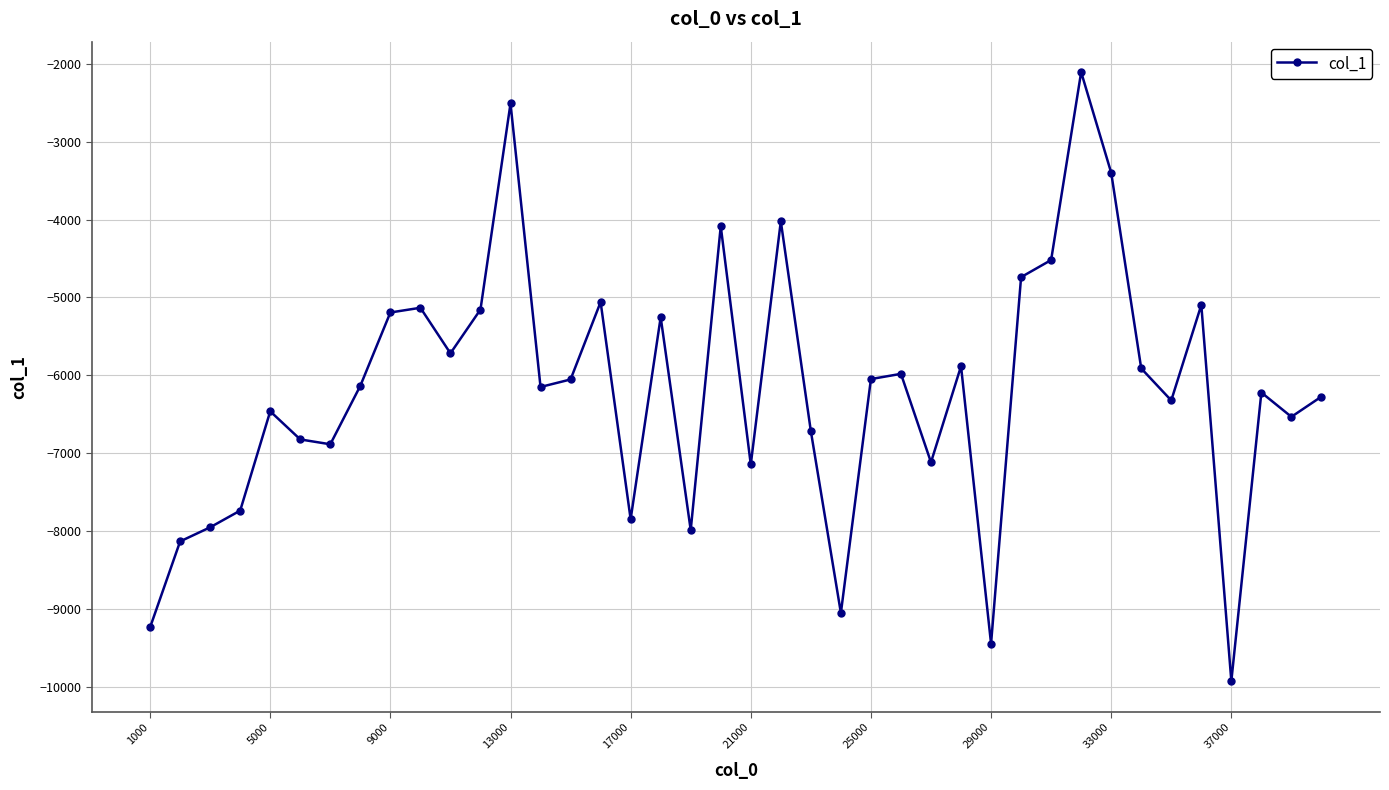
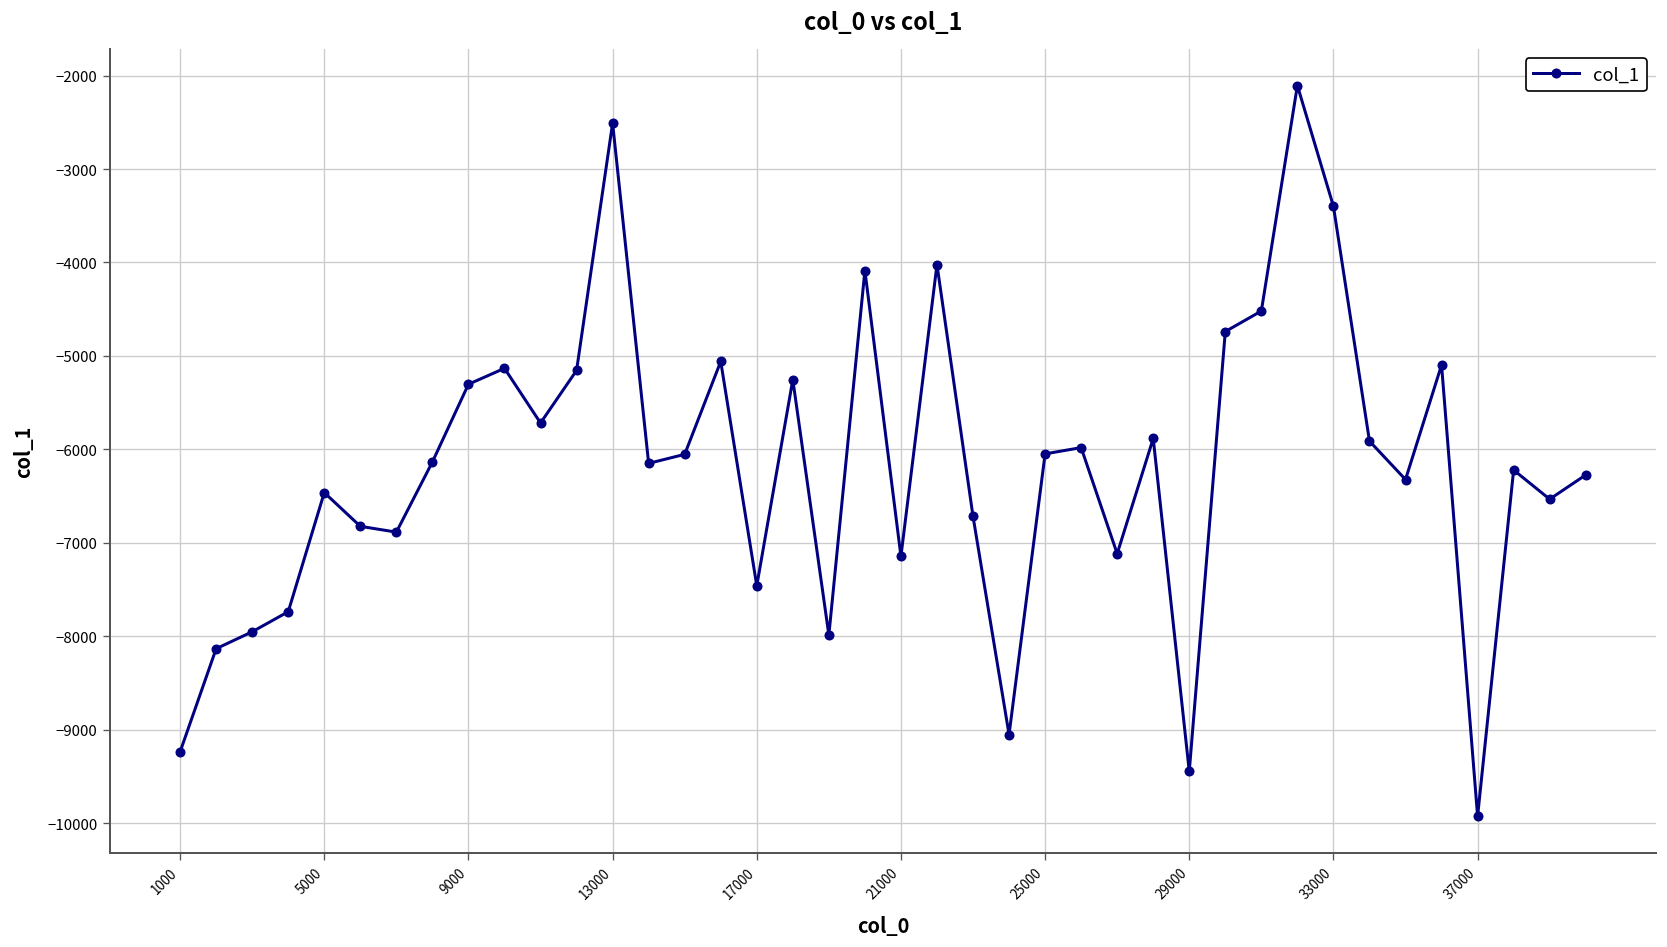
  {
    "1000": -9200,
    "5000": -6500,
-   "9000": -5200,
+   "9000": -5300,
    "13000": -2500,
-   "17000": -7800,
+   "17000": -7500,
    "21000": -7100,
    "25000": -6000,
    "29000": -9400,
    "33000": -3400,
    "37000": -9900
  }
